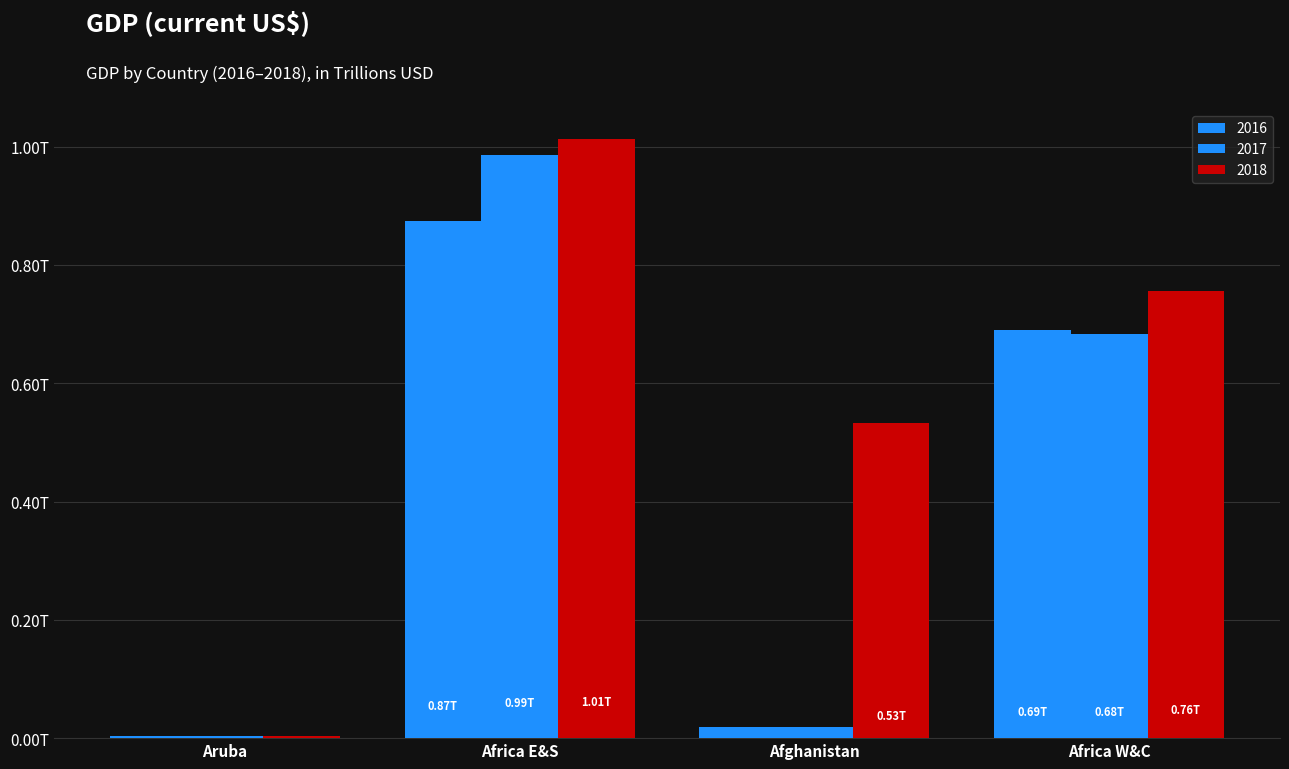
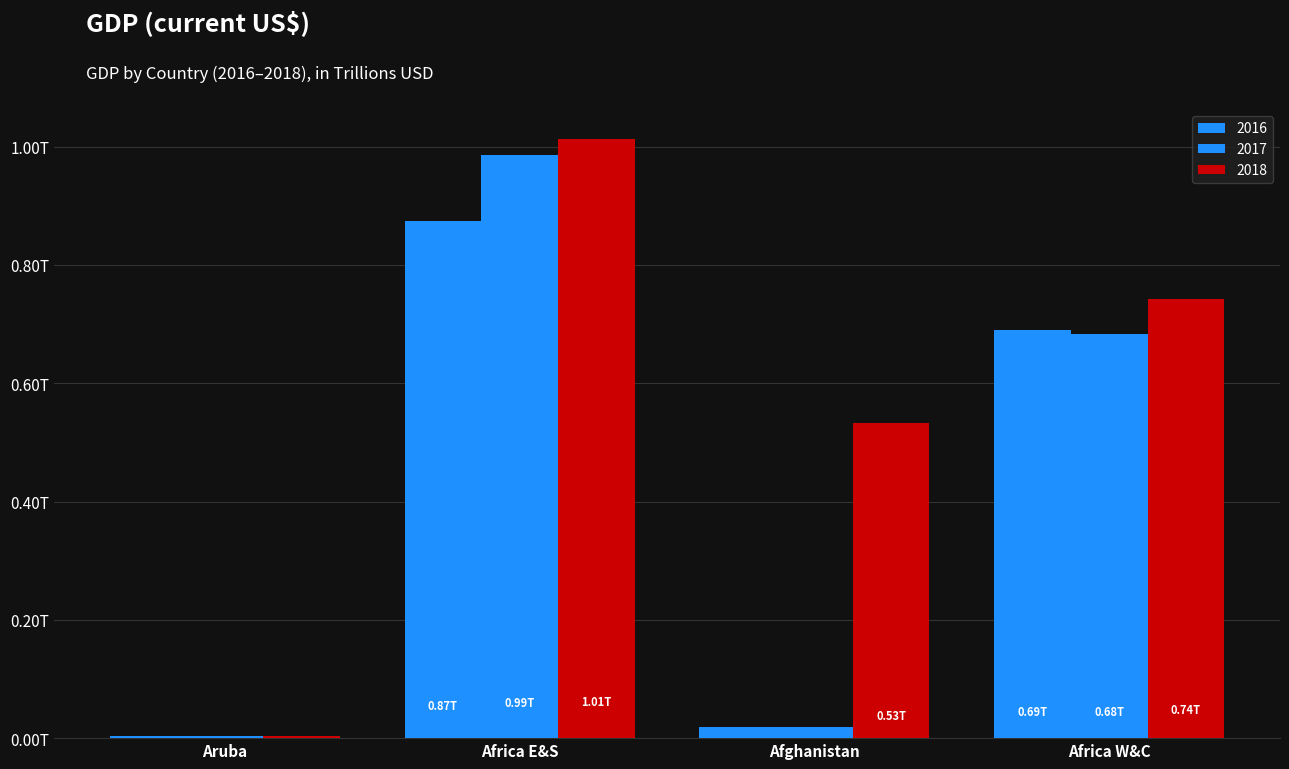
  {
    "2018": {
      "Africa E&S": "1.01T",
      "Afghanistan": "0.53T",
-     "Africa W&C": "0.76T"
+     "Africa W&C": "0.74T"
    }
  }
